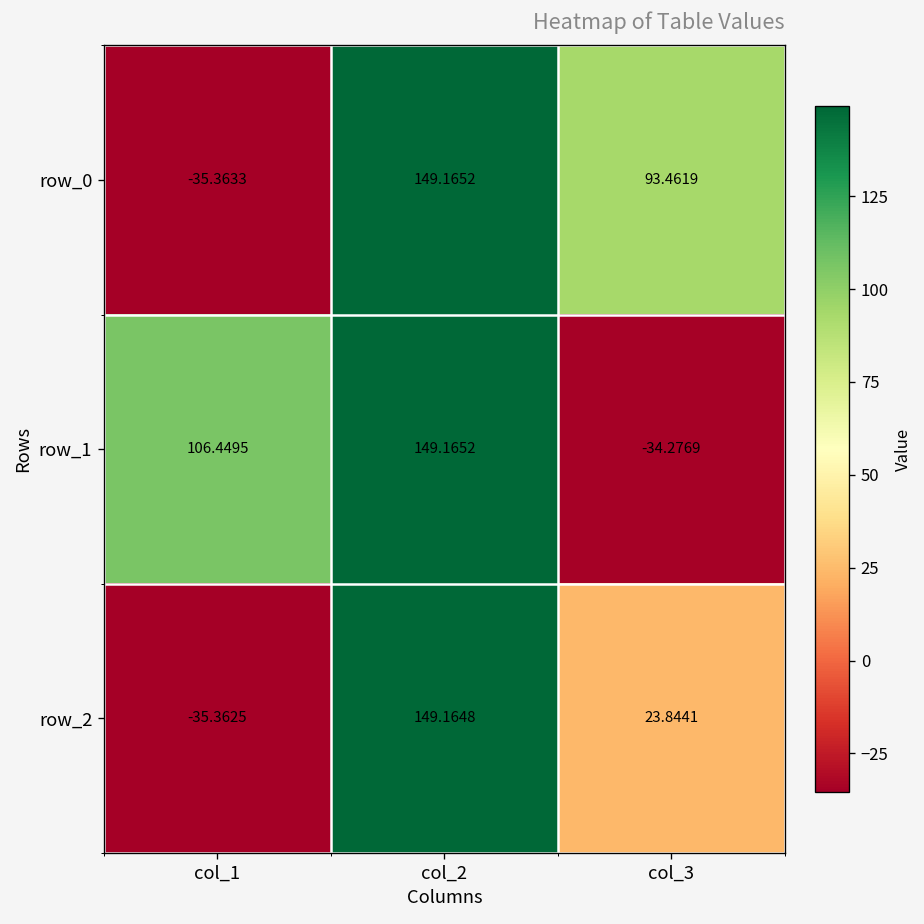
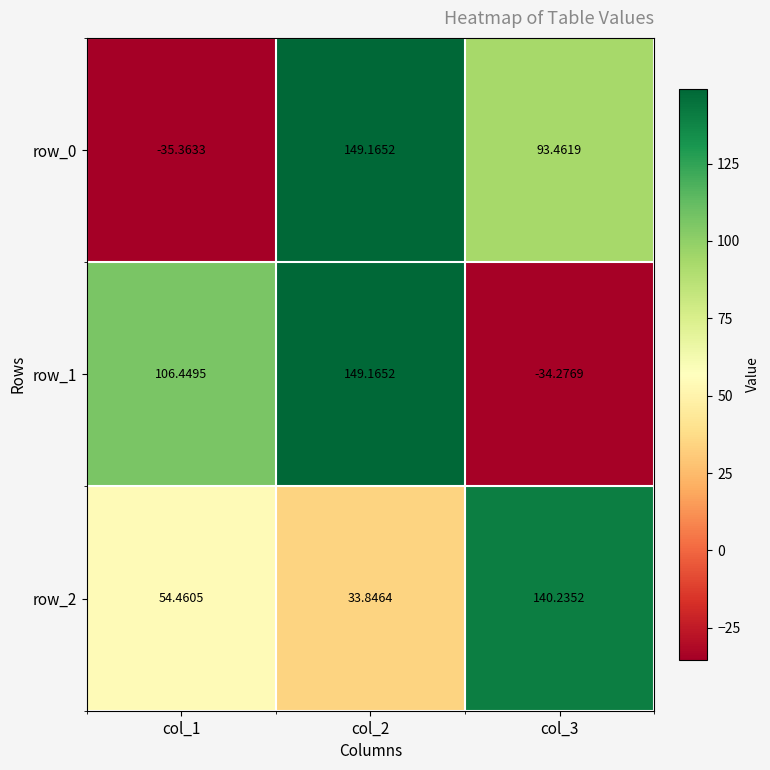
  {
    "row_0": {
      "col_1": -35.3633,
      "col_2": 149.1652,
      "col_3": 93.4619
    },
    "row_1": {
      "col_1": 106.4495,
      "col_2": 149.1652,
      "col_3": -34.2769
    },
    "row_2": {
-     "col_1": -35.3625,
-     "col_2": 149.1648,
-     "col_3": 23.8441
+     "col_1": 54.4605,
+     "col_2": 33.8464,
+     "col_3": 140.2352
    }
  }
